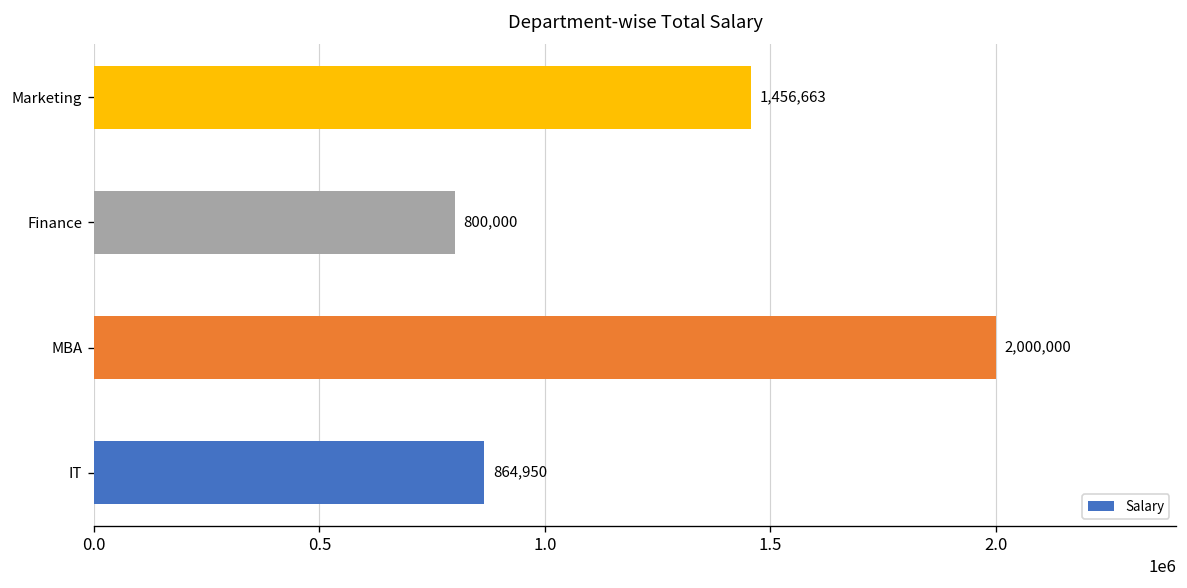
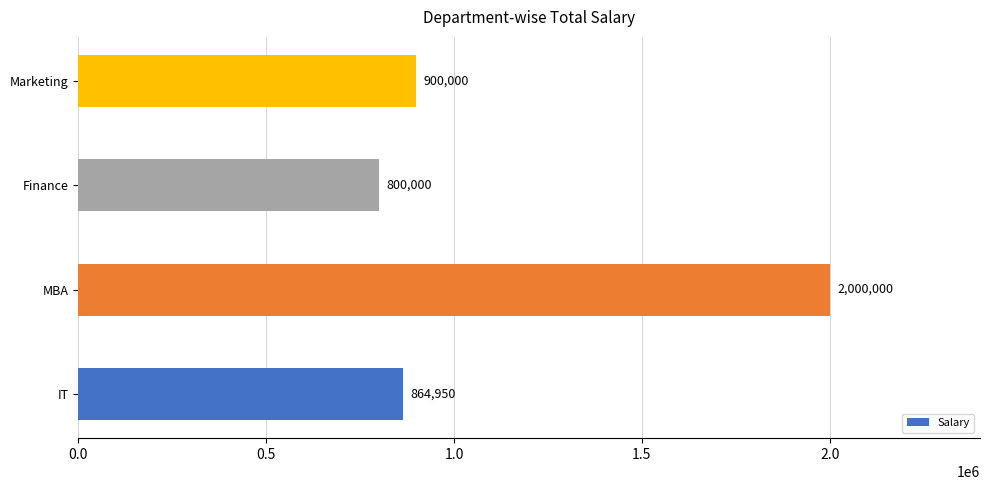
  {
-   "Marketing": "1,456,663",
+   "Marketing": "900,000",
    "Finance": "800,000",
    "MBA": "2,000,000",
    "IT": "864,950"
  }
